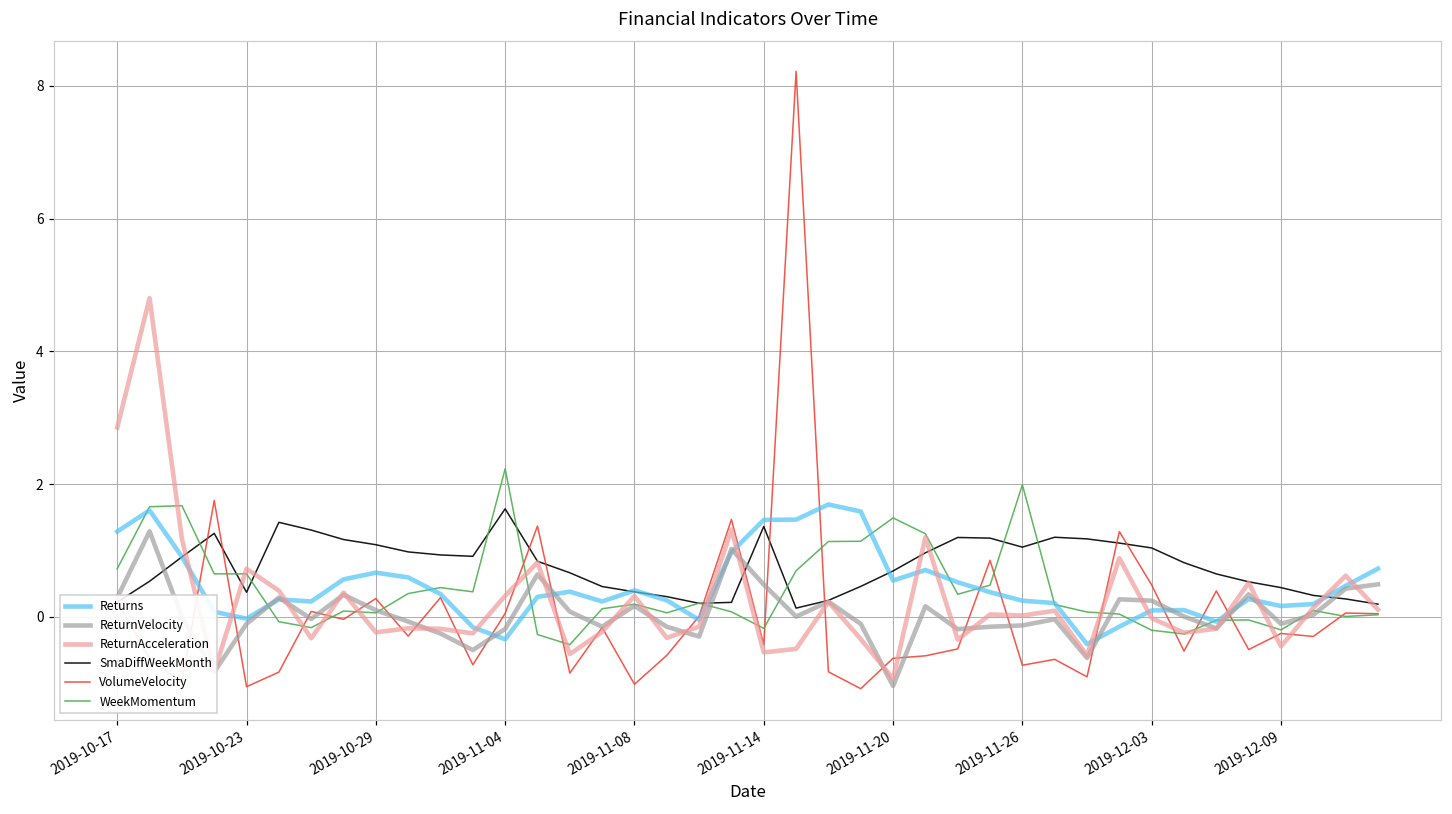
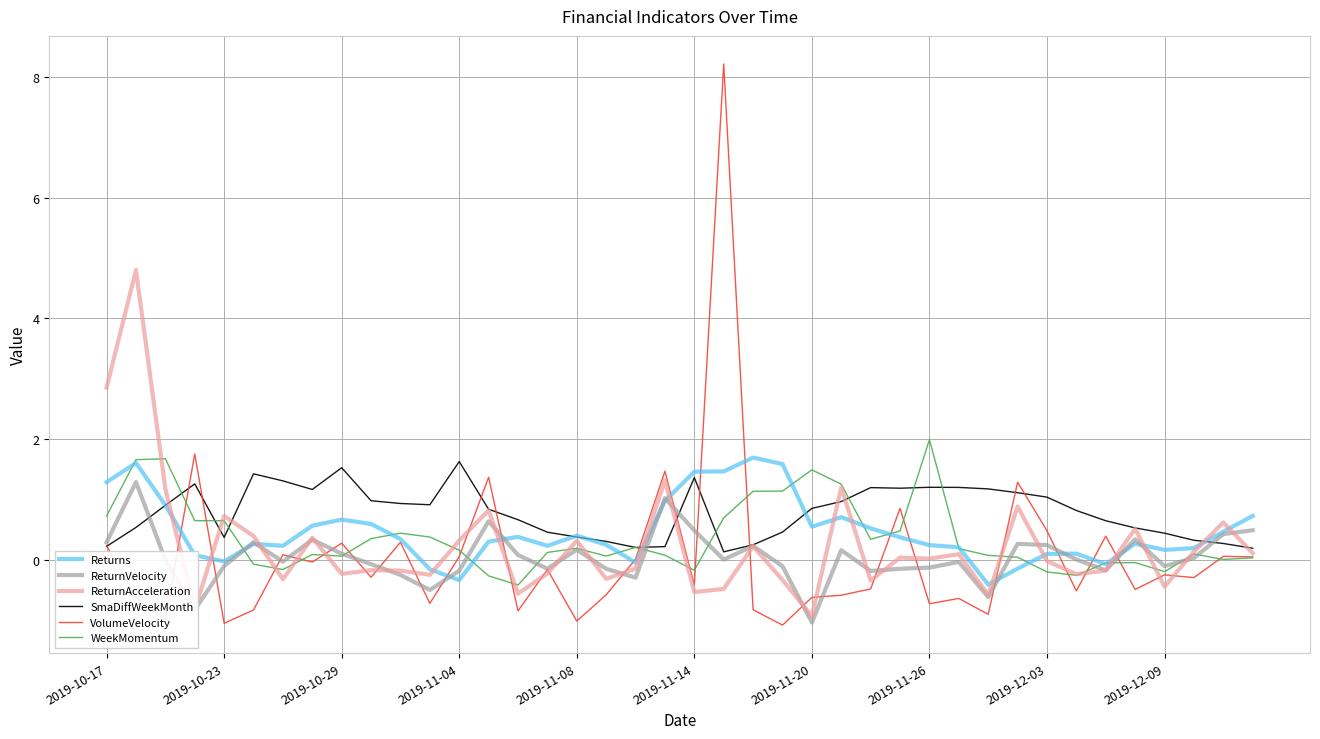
  {
    "Returns": {
      "2019-10-17": 1.3,
      "2019-10-23": 0.0,
      "2019-10-29": 0.7,
      "2019-11-04": -0.3,
      "2019-11-14": 1.5,
      "2019-11-20": 0.5,
      "2019-11-26": 0.2,
      "2019-12-03": 0.1,
      "2019-12-09": 0.2
    },
    "ReturnVelocity": {
      "2019-10-17": 0.3,
      "2019-10-23": -0.1,
      "2019-11-04": -0.2,
      "2019-11-14": 0.5,
      "2019-11-20": -1.0,
      "2019-11-26": -0.1,
      "2019-12-03": 0.2,
      "2019-12-09": -0.1
    },
    "ReturnAcceleration": {
      "2019-10-17": 2.9,
      "2019-10-23": 0.7,
      "2019-10-29": -0.2,
      "2019-11-04": 0.3,
      "2019-11-08": 0.3,
      "2019-11-14": -0.5,
      "2019-11-20": -0.9,
      "2019-11-26": 0.0,
      "2019-12-03": 0.0,
      "2019-12-09": -0.4
    },
    "SmaDiffWeekMonth": {
      "2019-10-23": 0.4,
-     "2019-10-29": 1.1,
+     "2019-10-29": 1.5,
      "2019-11-04": 1.6,
      "2019-11-14": 1.4,
-     "2019-11-20": 0.7,
-     "2019-11-26": 1.1,
+     "2019-11-20": 0.9,
+     "2019-11-26": 1.2,
      "2019-12-03": 1.0,
      "2019-12-09": 0.4
    },
    "VolumeVelocity": {
      "2019-10-23": -1.1,
      "2019-10-29": 0.3,
      "2019-11-04": 0.1,
      "2019-11-08": -1.0,
      "2019-11-14": -0.4,
      "2019-11-20": -0.6,
      "2019-11-26": -0.7,
      "2019-12-03": 0.5,
      "2019-12-09": -0.2
    },
    "WeekMomentum": {
      "2019-10-17": 0.7,
      "2019-10-23": 0.6,
-     "2019-11-04": 2.2,
+     "2019-11-04": 0.2,
      "2019-11-14": -0.2,
      "2019-11-20": 1.5,
      "2019-11-26": 2.0,
      "2019-12-03": -0.2,
      "2019-12-09": -0.2
    }
  }
